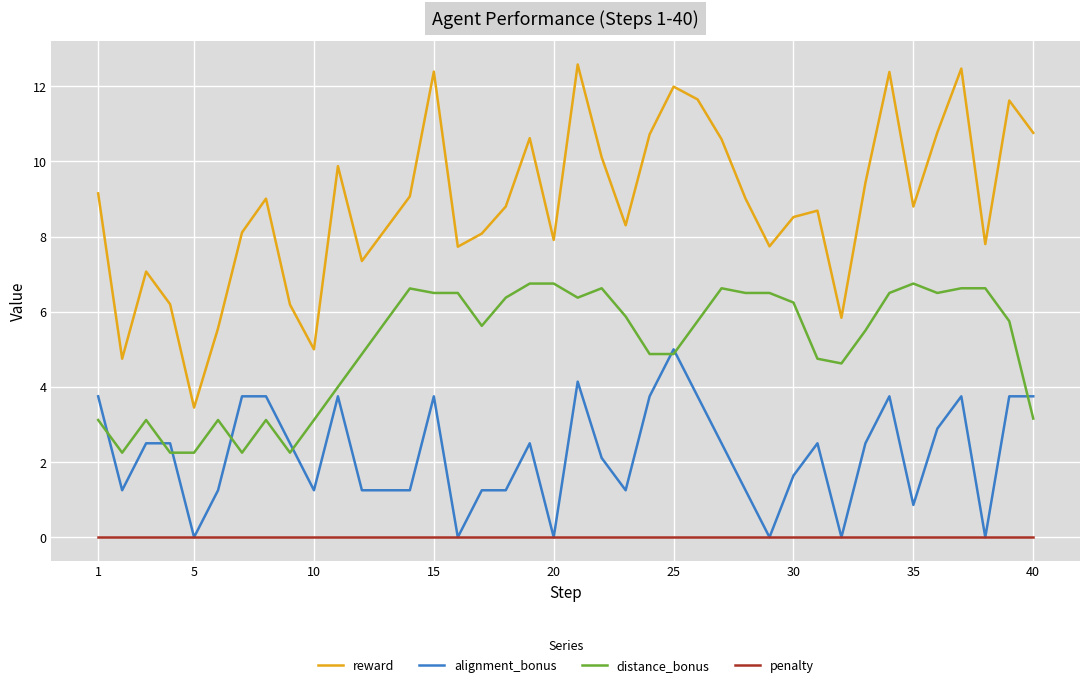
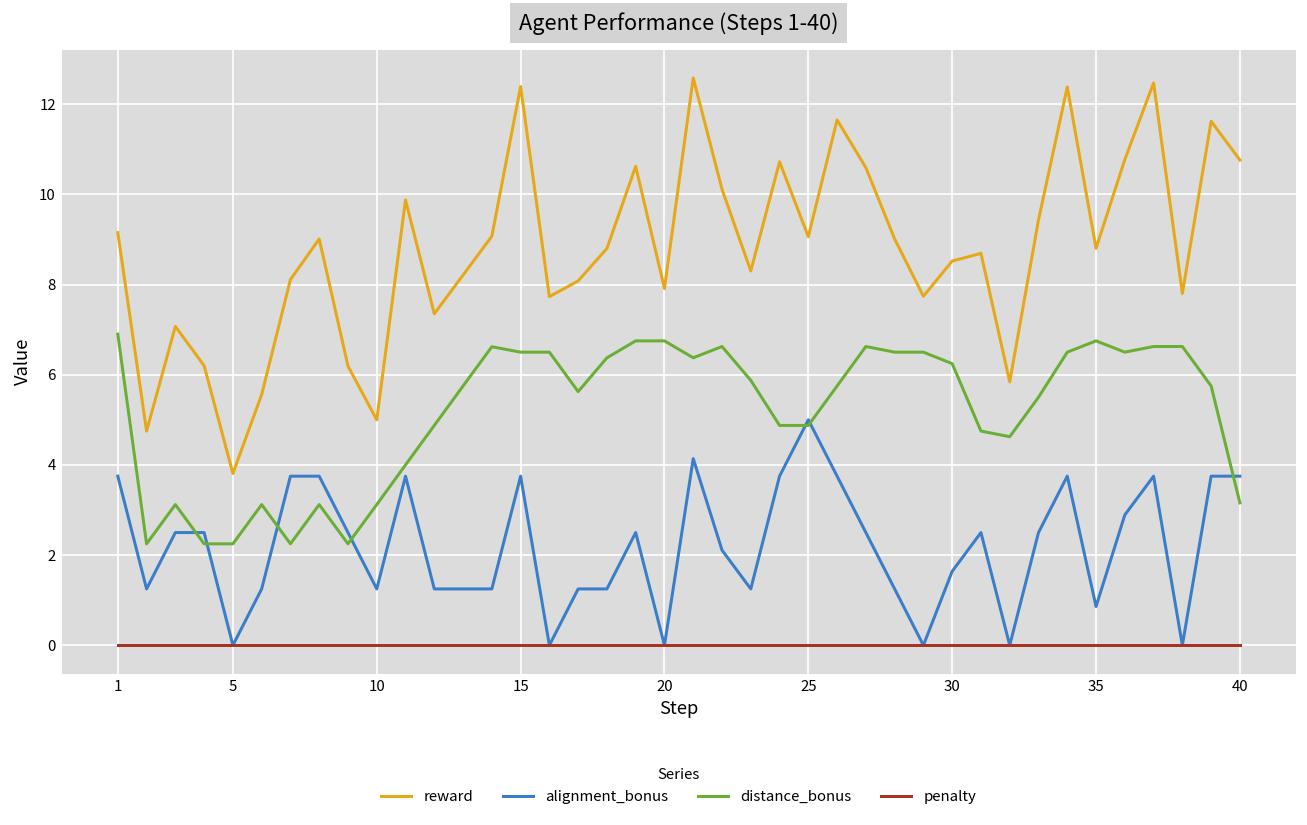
  {
    "reward": {
      "1": 9.2,
-     "5": 3.5,
+     "5": 3.8,
      "10": 5.0,
      "15": 12.4,
      "20": 7.9,
-     "25": 12.0,
+     "25": 9.1,
      "30": 8.5,
      "35": 8.8,
      "40": 10.8
    },
    "alignment_bonus": {
      "1": 3.8,
      "10": 1.3,
      "15": 3.8,
      "25": 5.0,
      "30": 1.6,
      "35": 0.9,
      "40": 3.8
    },
    "distance_bonus": {
-     "1": 3.1,
+     "1": 6.9,
      "5": 2.3,
      "10": 3.1,
      "15": 6.5,
      "20": 6.8,
      "25": 4.9,
      "30": 6.2,
      "35": 6.8,
      "40": 3.2
    },
    "penalty": {
      "1": 0.0,
      "10": 0.0,
      "15": 0.0,
      "25": 0.0,
      "30": 0.0,
      "35": 0.0,
      "40": 0.0
    }
  }
